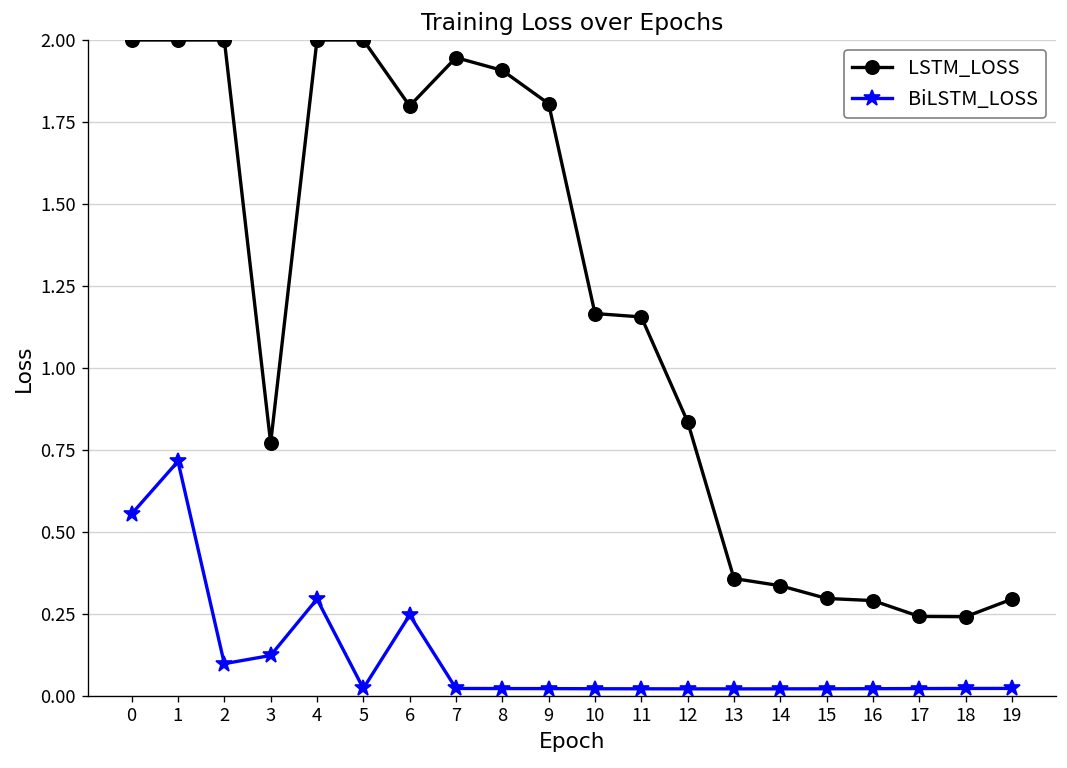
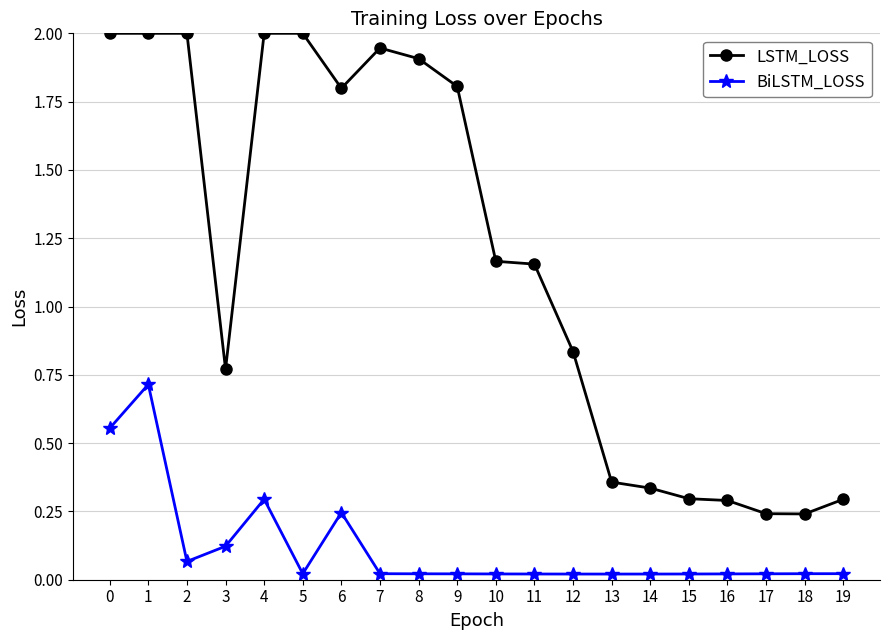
  {
    "LSTM_LOSS": {
      "0": 2.00,
      "1": 2.00,
      "2": 2.00,
      "3": 0.77,
      "4": 2.00,
      "5": 2.00,
      "6": 1.80,
      "7": 1.95,
      "8": 1.91,
      "9": 1.81,
      "10": 1.17,
      "11": 1.16,
      "12": 0.84,
      "13": 0.36,
      "14": 0.34,
      "15": 0.30,
      "16": 0.29,
      "17": 0.24,
      "18": 0.24,
      "19": 0.29
    },
    "BiLSTM_LOSS": {
      "0": 0.55,
      "1": 0.71,
-     "2": 0.10,
+     "2": 0.07,
      "3": 0.12,
      "4": 0.29,
      "5": 0.02,
      "6": 0.25,
      "7": 0.02,
      "8": 0.02,
      "9": 0.02,
      "10": 0.02,
      "11": 0.02,
      "12": 0.02,
      "13": 0.02,
      "14": 0.02,
      "15": 0.02,
      "16": 0.02,
      "17": 0.02,
      "18": 0.02,
      "19": 0.02
    }
  }
